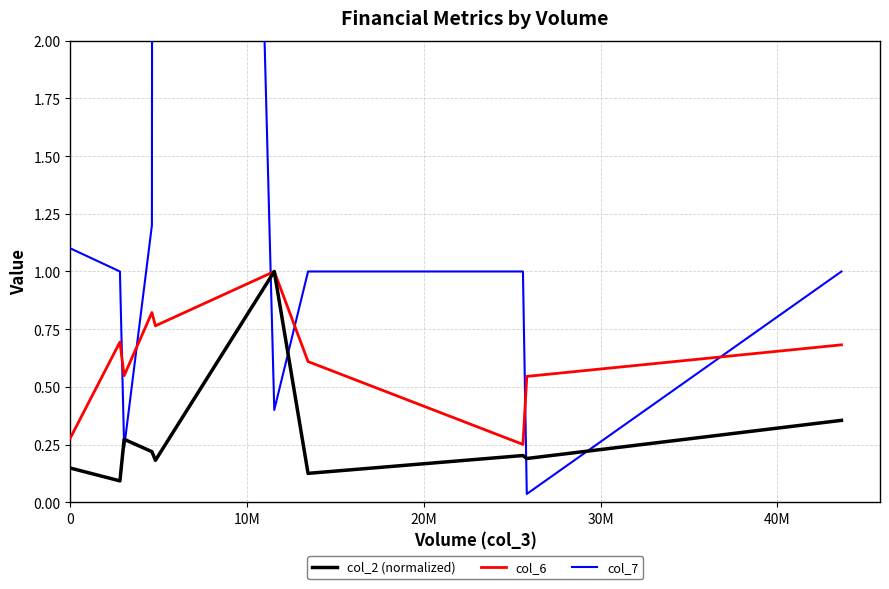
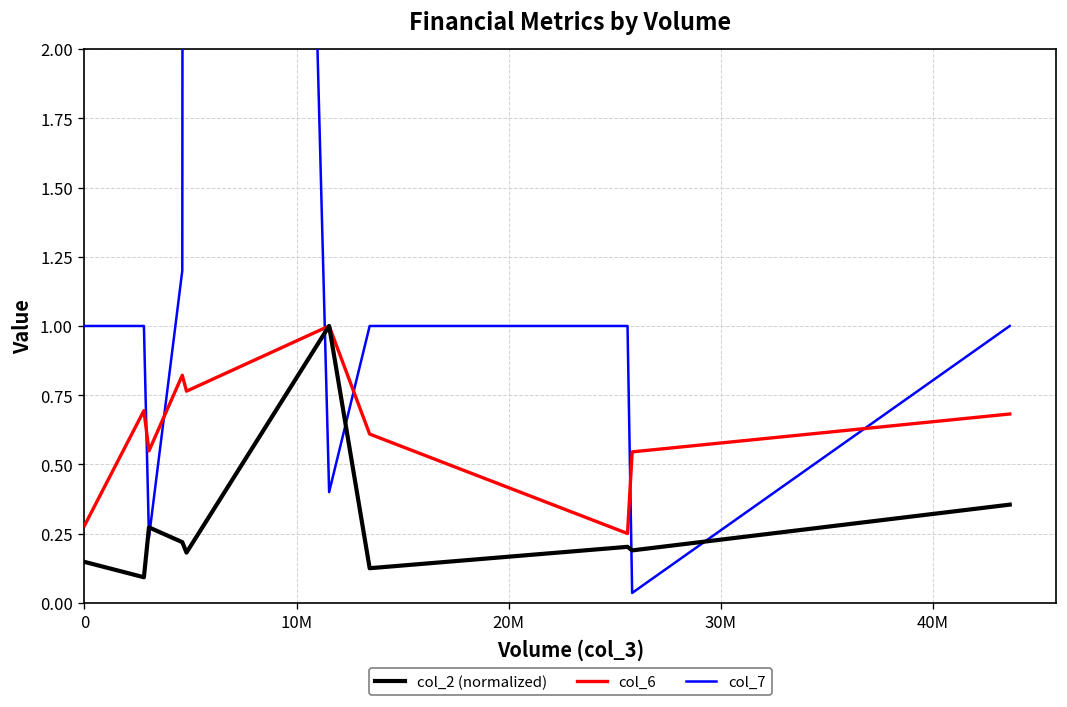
  {
    "col_2 (normalized)": {
      "0": 0.15
    },
    "col_6": {
      "0": 0.28
    },
    "col_7": {
-     "0": 1.1
+     "0": 1.0
    }
  }
